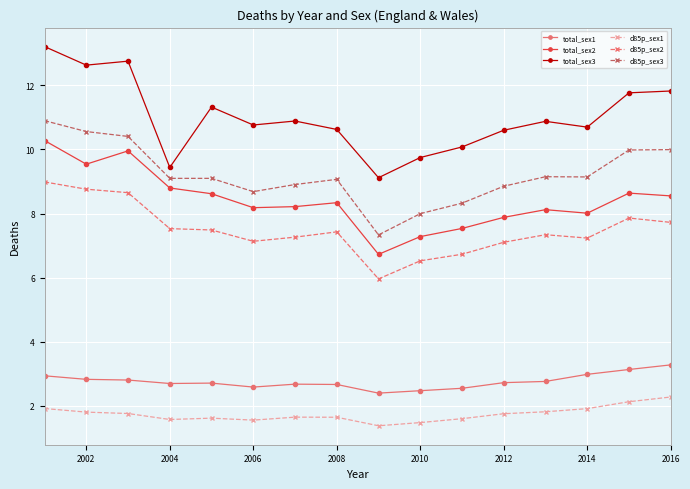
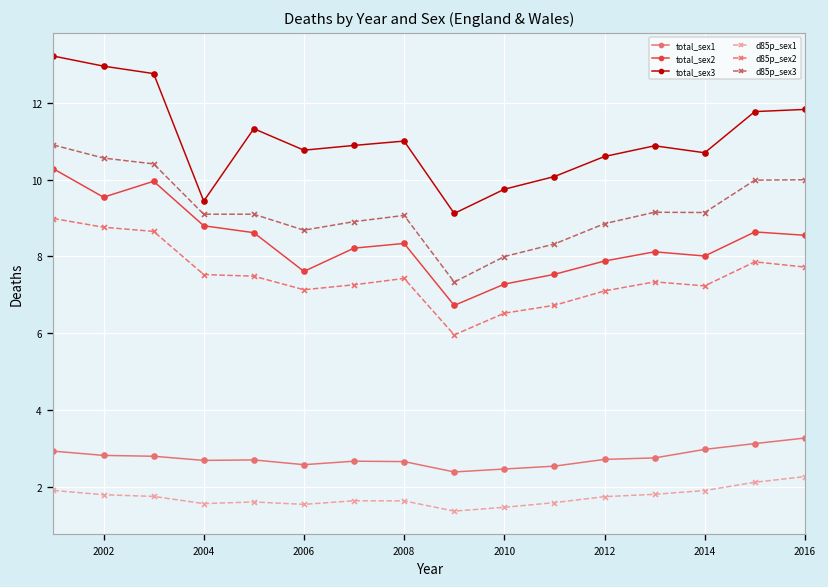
  {
    "total_sex2": {
      "2002": 9.5,
      "2004": 8.8,
-     "2006": 8.2,
+     "2006": 7.6,
      "2008": 8.3,
      "2010": 7.3,
      "2012": 7.9,
      "2014": 8.0,
      "2016": 8.6
    },
    "total_sex3": {
-     "2002": 12.6,
+     "2002": 13.0,
      "2004": 9.4,
      "2006": 10.8,
-     "2008": 10.6,
+     "2008": 11.0,
      "2010": 9.7,
      "2012": 10.6,
      "2014": 10.7,
      "2016": 11.8
    },
    "d85p_sex1": {
      "2002": 1.8,
      "2004": 1.6,
      "2006": 1.6,
      "2008": 1.6,
      "2010": 1.5,
      "2012": 1.8,
      "2014": 1.9,
      "2016": 2.3
    }
  }
